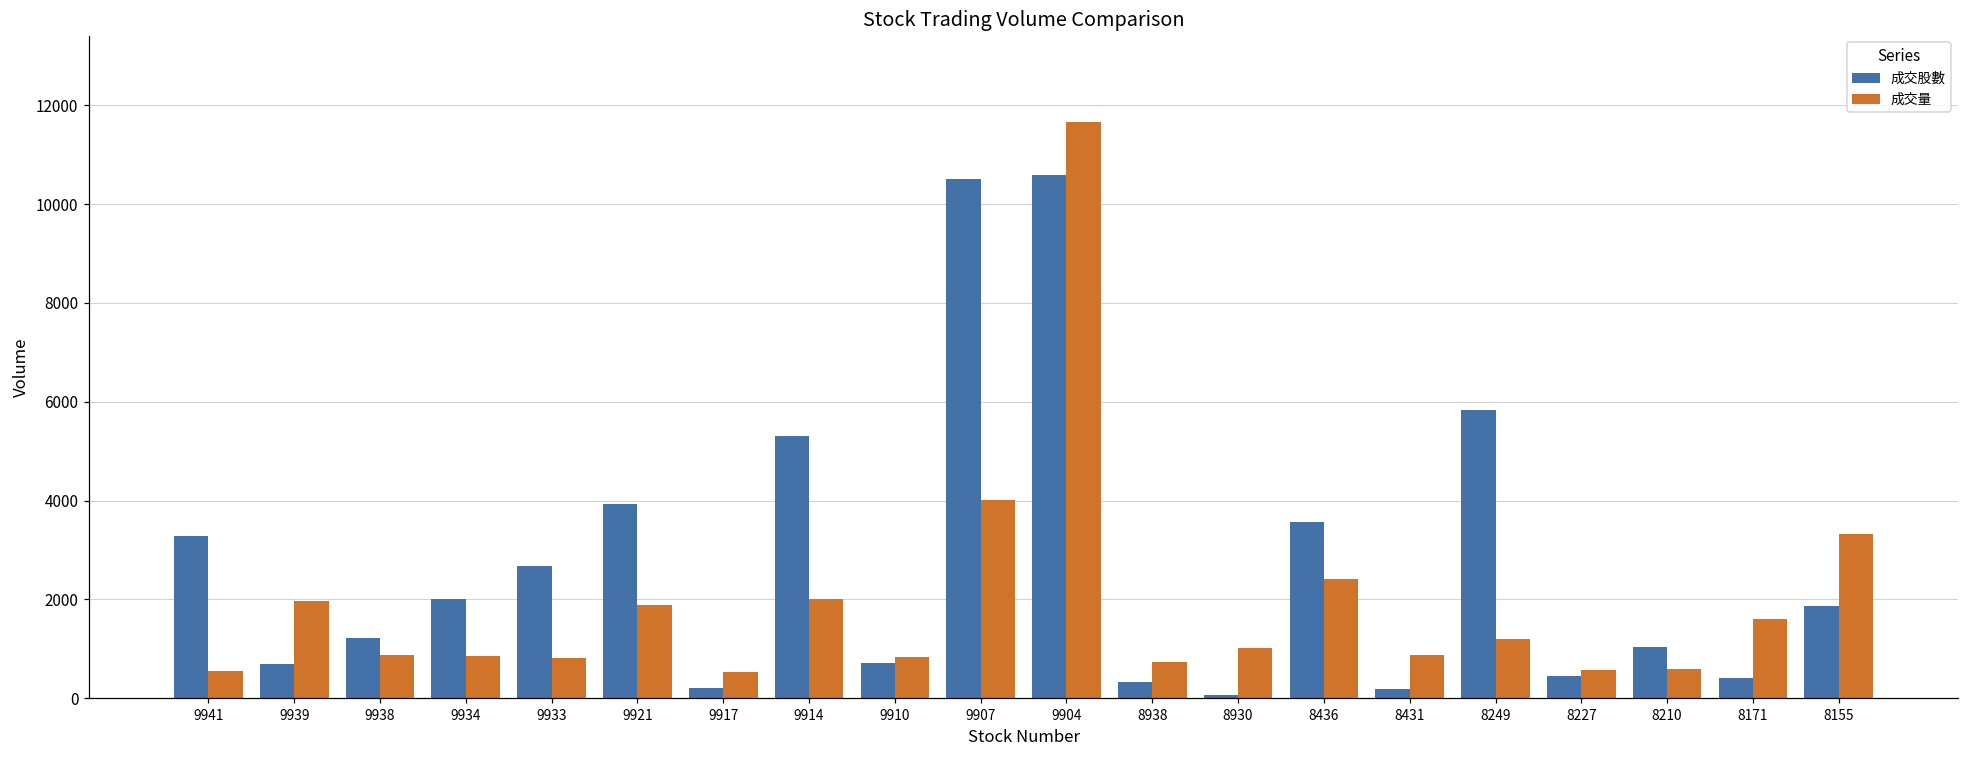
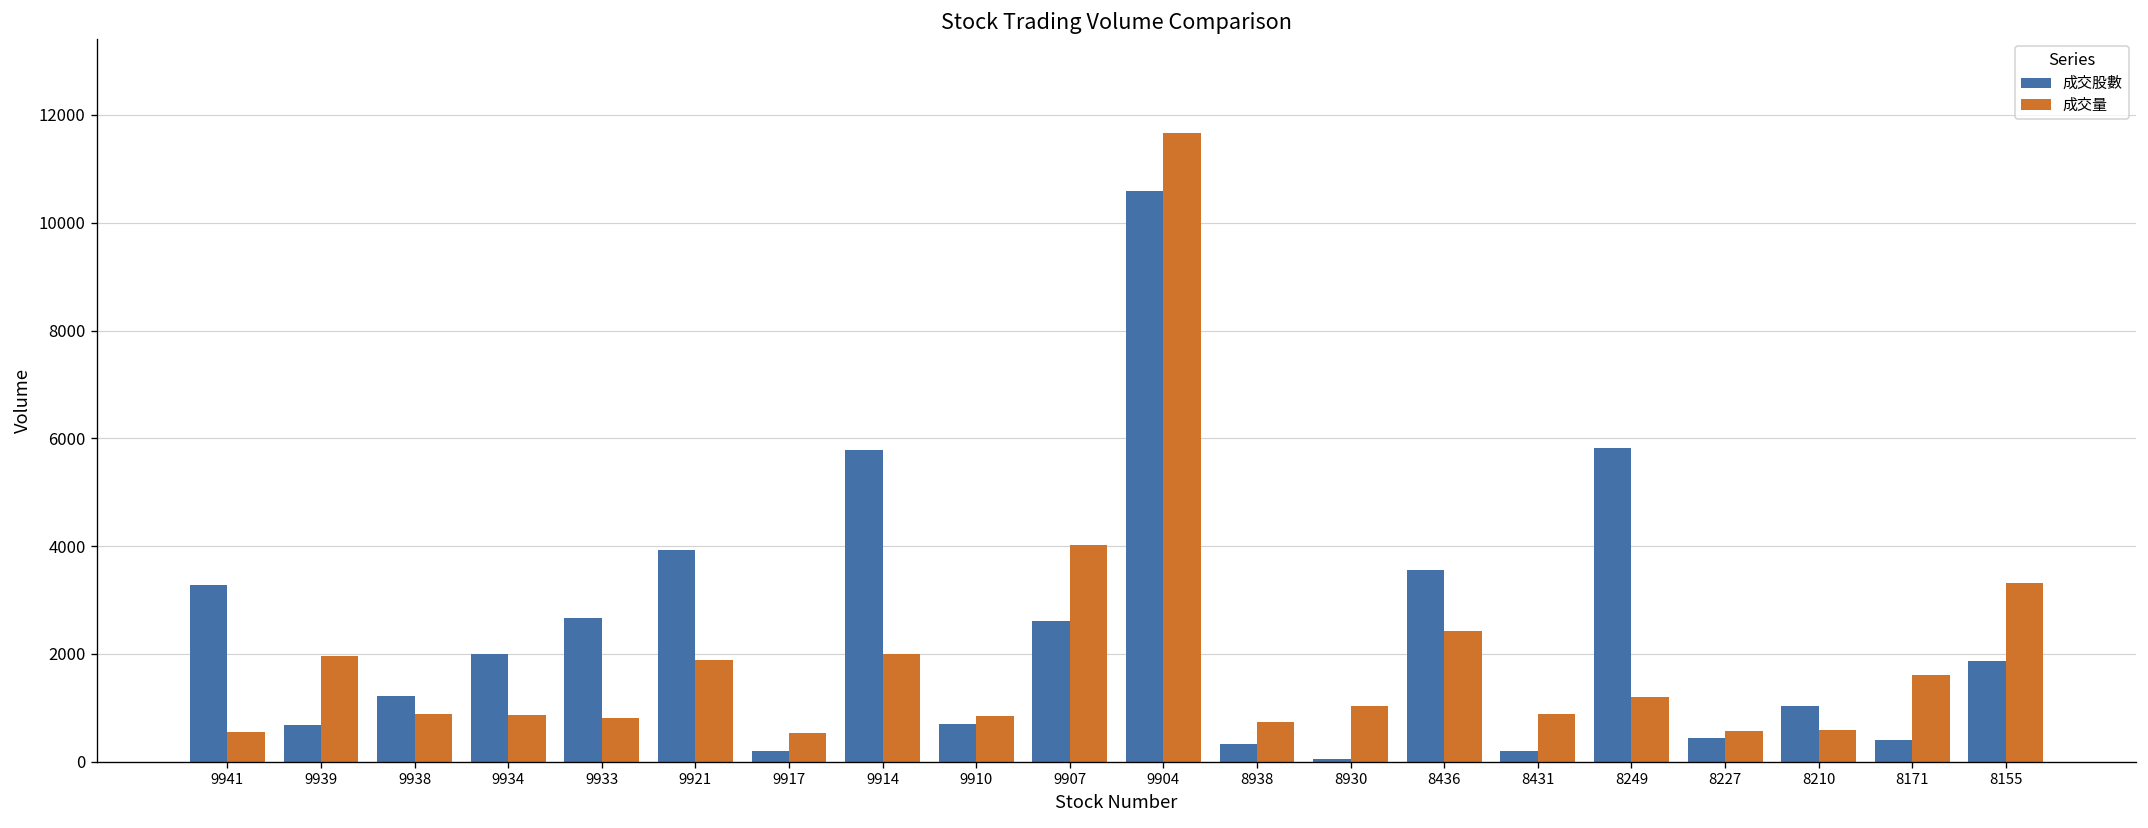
  {
    "成交股數": {
      "9941": 3300,
      "9939": 700,
      "9938": 1200,
      "9934": 2000,
      "9933": 2700,
      "9921": 3900,
      "9917": 200,
-     "9914": 5300,
+     "9914": 5800,
      "9910": 700,
-     "9907": 10500,
+     "9907": 2600,
      "9904": 10600,
      "8938": 300,
      "8930": 100,
      "8436": 3600,
      "8431": 200,
      "8249": 5800,
      "8227": 400,
      "8210": 1000,
      "8171": 400,
      "8155": 1900
    },
    "成交量": {
      "9941": 600,
      "9939": 2000,
      "9938": 900,
      "9934": 900,
      "9933": 800,
      "9921": 1900,
      "9917": 500,
      "9914": 2000,
      "9910": 800,
      "9907": 4000,
      "9904": 11700,
      "8938": 700,
      "8930": 1000,
      "8436": 2400,
      "8431": 900,
      "8249": 1200,
      "8227": 600,
      "8210": 600,
      "8171": 1600,
      "8155": 3300
    }
  }
